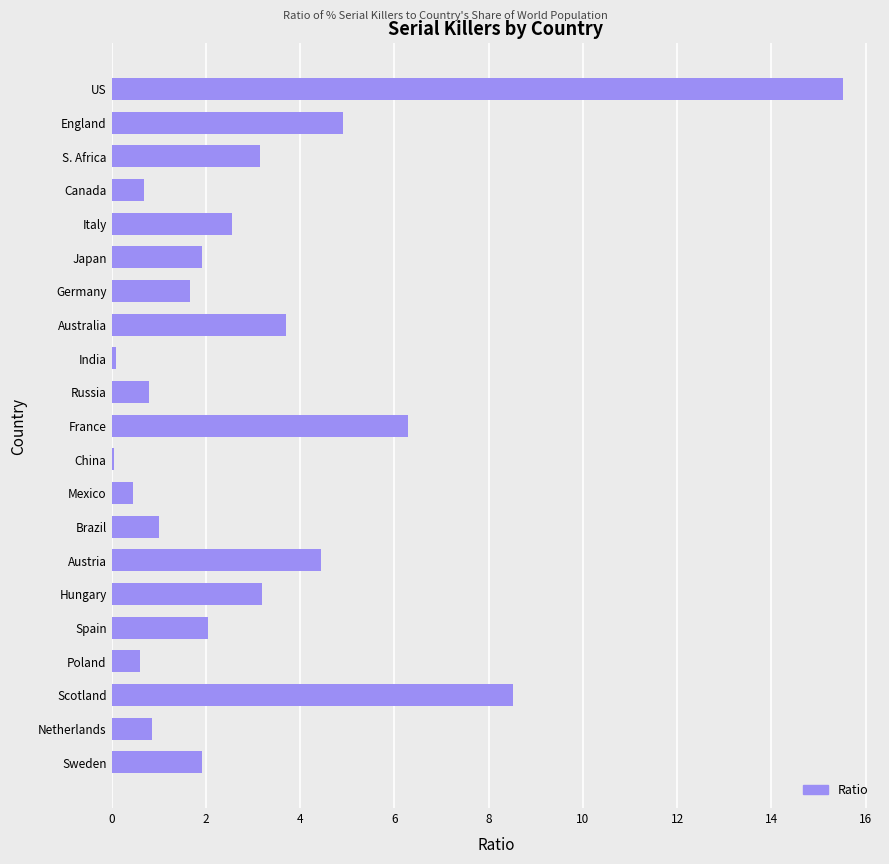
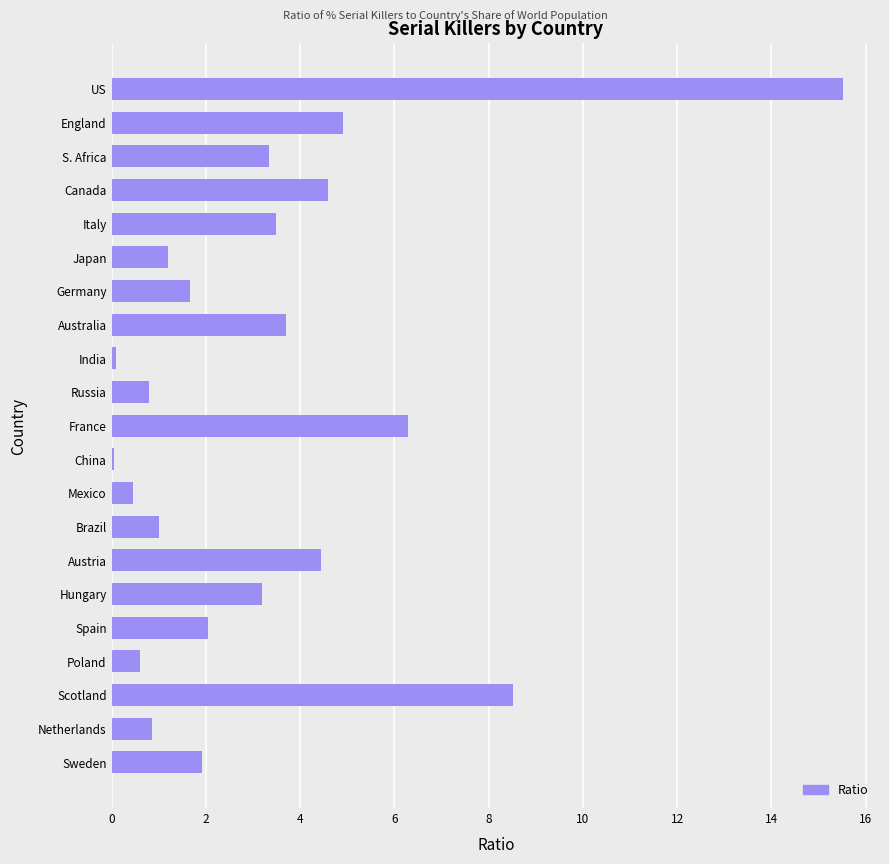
  {
    "US": 15.5,
    "England": 4.9,
-   "S. Africa": 3.1,
-   "Canada": 0.7,
-   "Italy": 2.6,
-   "Japan": 1.9,
+   "S. Africa": 3.3,
+   "Canada": 4.6,
+   "Italy": 3.5,
+   "Japan": 1.2,
    "Germany": 1.7,
    "Australia": 3.7,
    "India": 0.1,
    "Russia": 0.8,
    "France": 6.3,
    "China": 0.1,
    "Mexico": 0.5,
    "Brazil": 1.0,
    "Austria": 4.5,
    "Hungary": 3.2,
    "Spain": 2.1,
    "Poland": 0.6,
    "Scotland": 8.5,
    "Netherlands": 0.9,
    "Sweden": 1.9
  }
